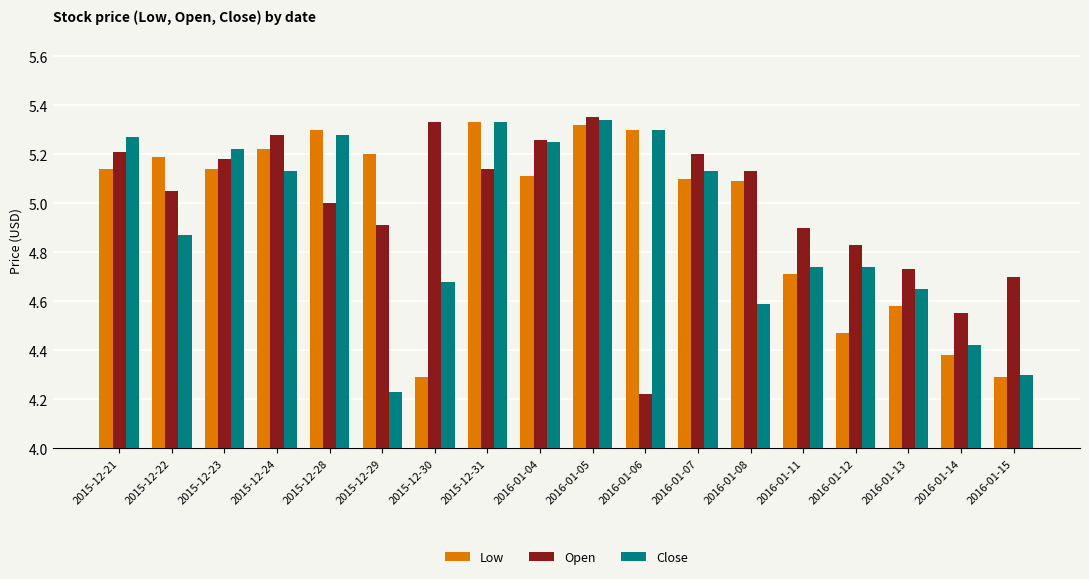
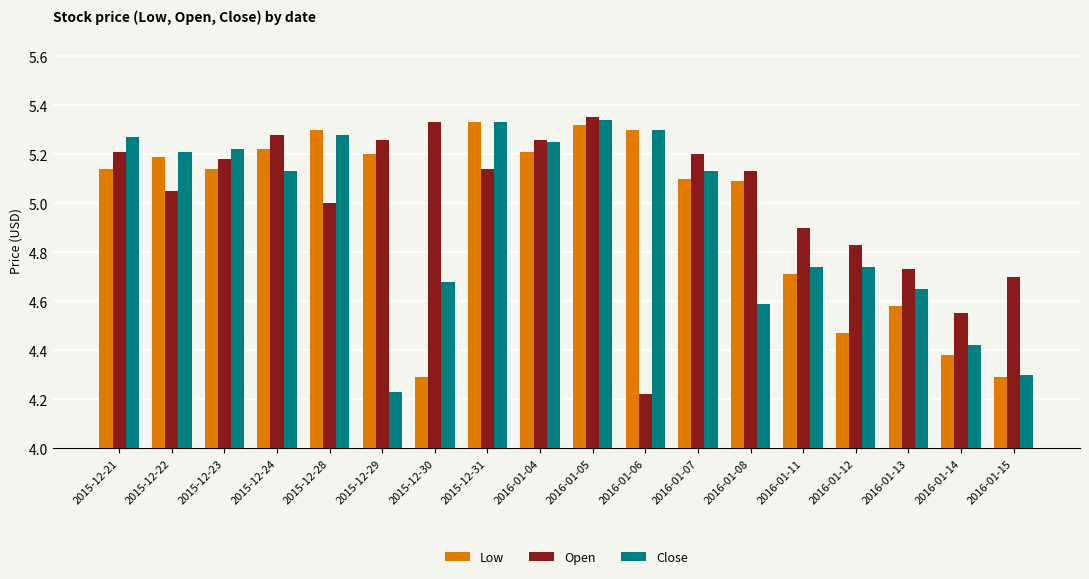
  {
    "Low": {
      "2015-12-21": 5.14,
      "2015-12-22": 5.19,
      "2015-12-23": 5.14,
      "2015-12-24": 5.22,
      "2015-12-28": 5.30,
      "2015-12-29": 5.20,
      "2015-12-30": 4.29,
      "2015-12-31": 5.33,
-     "2016-01-04": 5.11,
+     "2016-01-04": 5.21,
      "2016-01-05": 5.32,
      "2016-01-06": 5.30,
      "2016-01-07": 5.10,
      "2016-01-08": 5.09,
      "2016-01-11": 4.71,
      "2016-01-12": 4.47,
      "2016-01-13": 4.58,
      "2016-01-14": 4.38,
      "2016-01-15": 4.29
    },
    "Open": {
      "2015-12-21": 5.21,
      "2015-12-22": 5.05,
      "2015-12-23": 5.18,
      "2015-12-24": 5.28,
      "2015-12-28": 5.00,
-     "2015-12-29": 4.91,
+     "2015-12-29": 5.26,
      "2015-12-30": 5.33,
      "2015-12-31": 5.14,
      "2016-01-04": 5.26,
      "2016-01-05": 5.35,
      "2016-01-06": 4.22,
      "2016-01-07": 5.20,
      "2016-01-08": 5.13,
      "2016-01-11": 4.90,
      "2016-01-12": 4.83,
      "2016-01-13": 4.73,
      "2016-01-14": 4.55,
      "2016-01-15": 4.70
    },
    "Close": {
      "2015-12-21": 5.27,
-     "2015-12-22": 4.87,
+     "2015-12-22": 5.21,
      "2015-12-23": 5.22,
      "2015-12-24": 5.13,
      "2015-12-28": 5.28,
      "2015-12-29": 4.23,
      "2015-12-30": 4.68,
      "2015-12-31": 5.33,
      "2016-01-04": 5.25,
      "2016-01-05": 5.34,
      "2016-01-06": 5.30,
      "2016-01-07": 5.13,
      "2016-01-08": 4.59,
      "2016-01-11": 4.74,
      "2016-01-12": 4.74,
      "2016-01-13": 4.65,
      "2016-01-14": 4.42,
      "2016-01-15": 4.30
    }
  }
